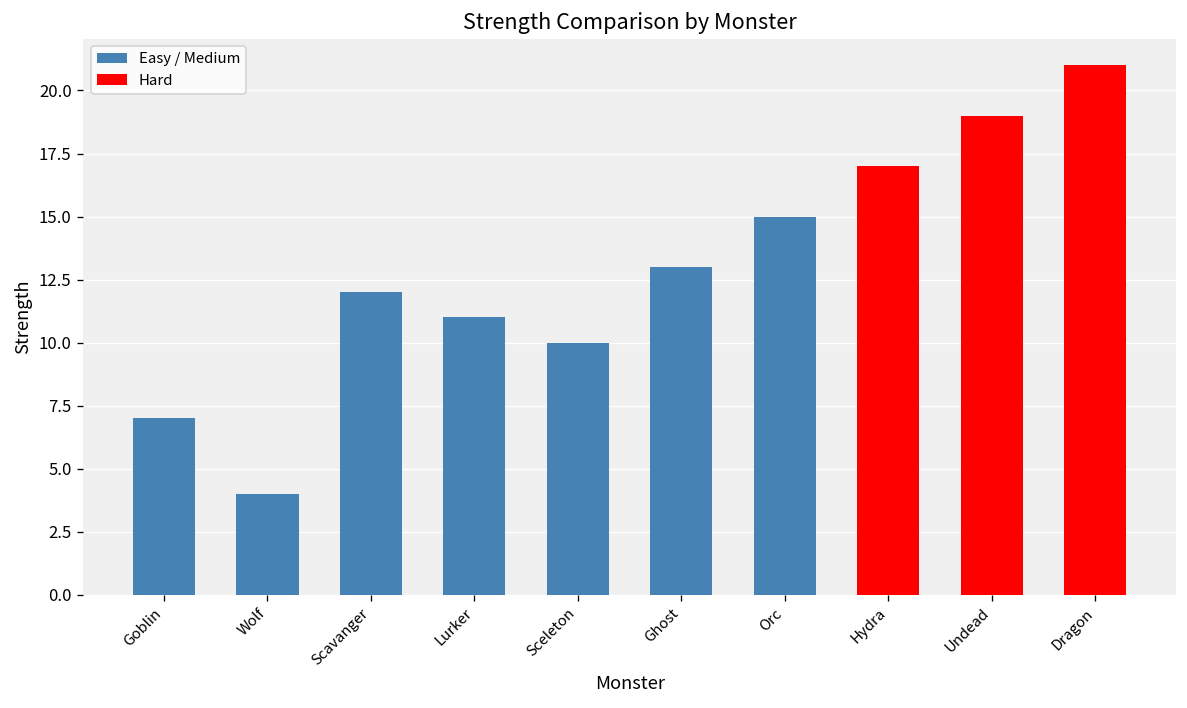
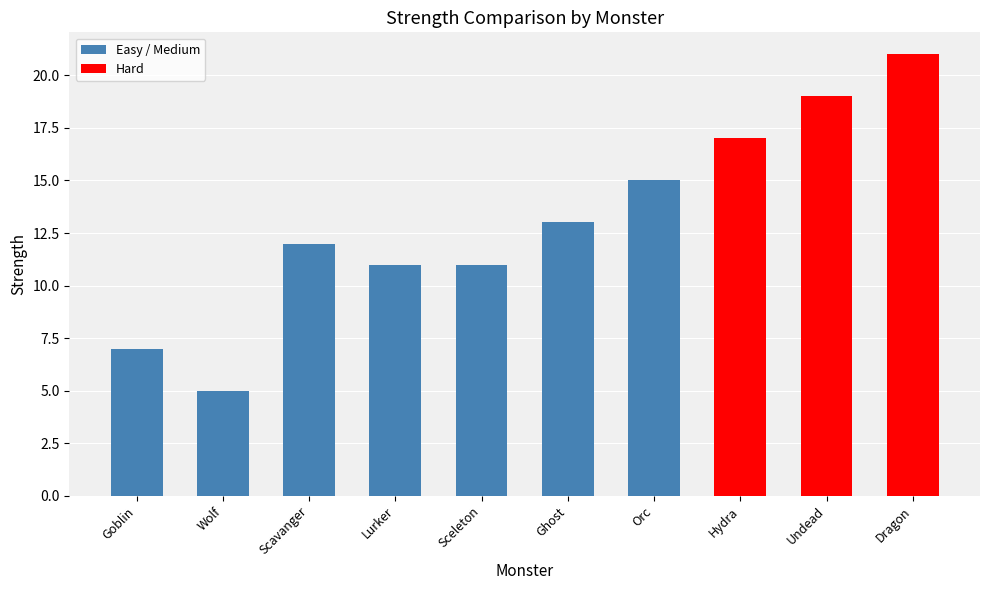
  {
    "Goblin": 7,
-   "Wolf": 4,
+   "Wolf": 5,
    "Scavanger": 12,
    "Lurker": 11,
-   "Sceleton": 10,
+   "Sceleton": 11,
    "Ghost": 13,
    "Orc": 15,
    "Hydra": 17,
    "Undead": 19,
    "Dragon": 21
  }
